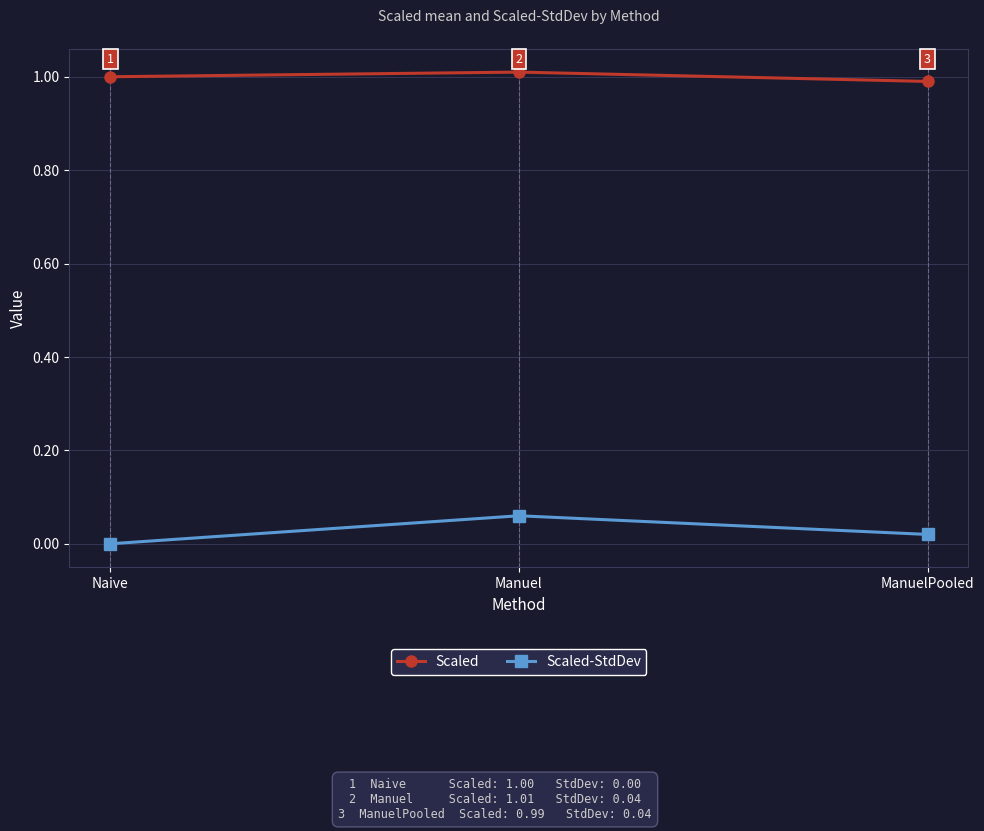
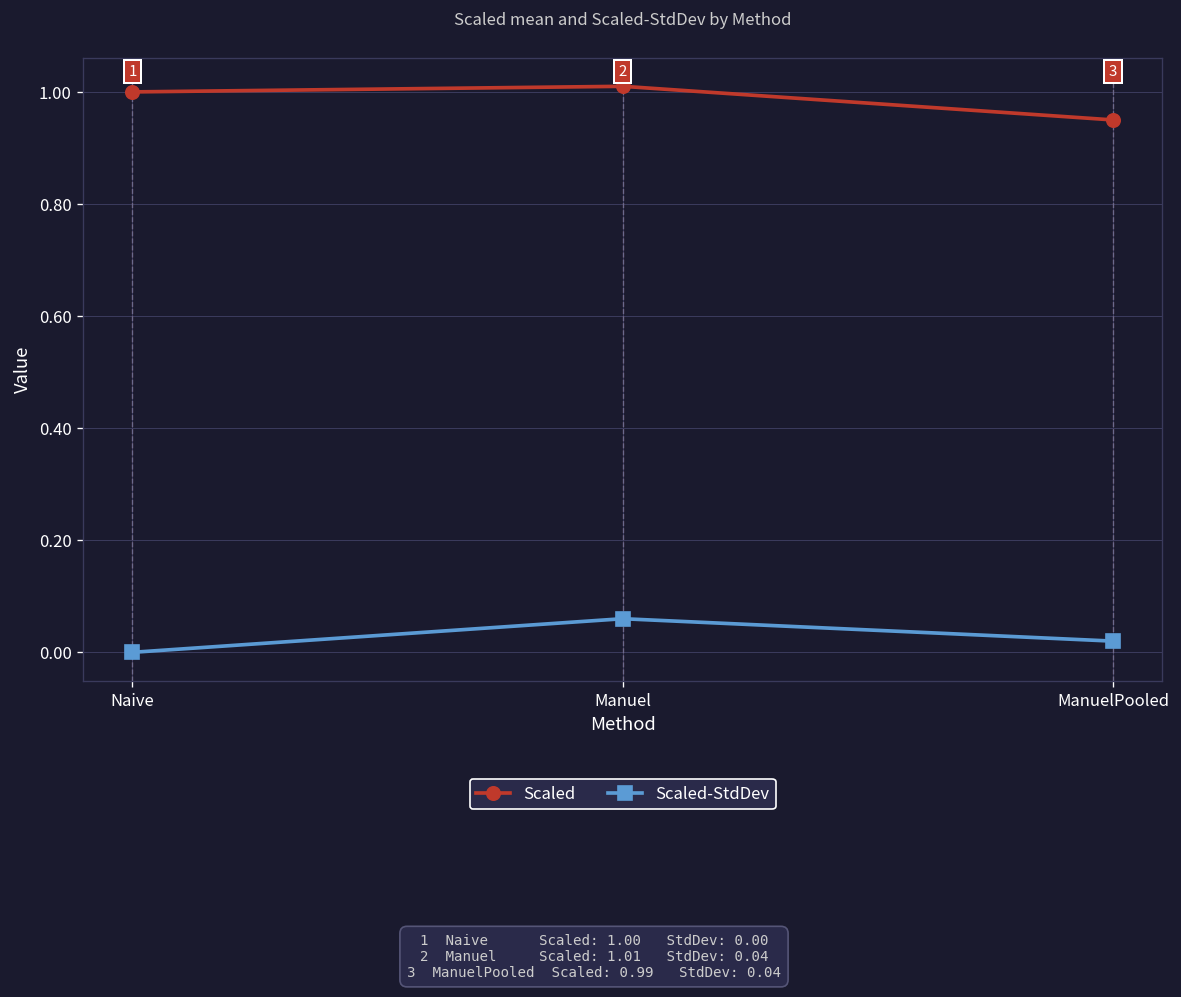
  {
    "Scaled": {
-     "ManuelPooled": 0.99
+     "ManuelPooled": 0.95
    },
    "Scaled-StdDev": {
      "Naive": 0.00,
      "Manuel": 0.06,
      "ManuelPooled": 0.02
    }
  }
